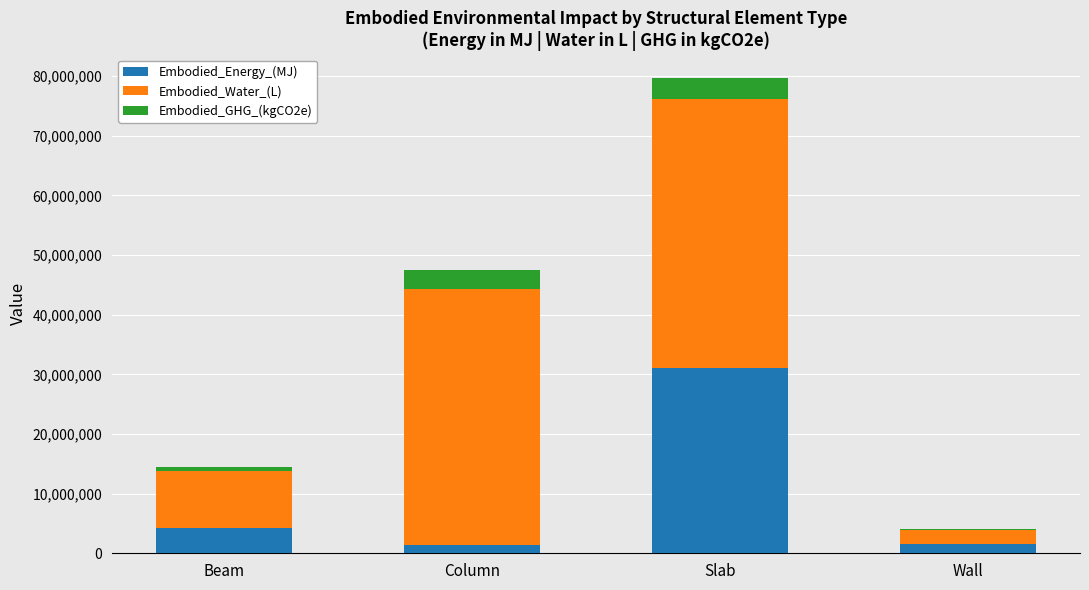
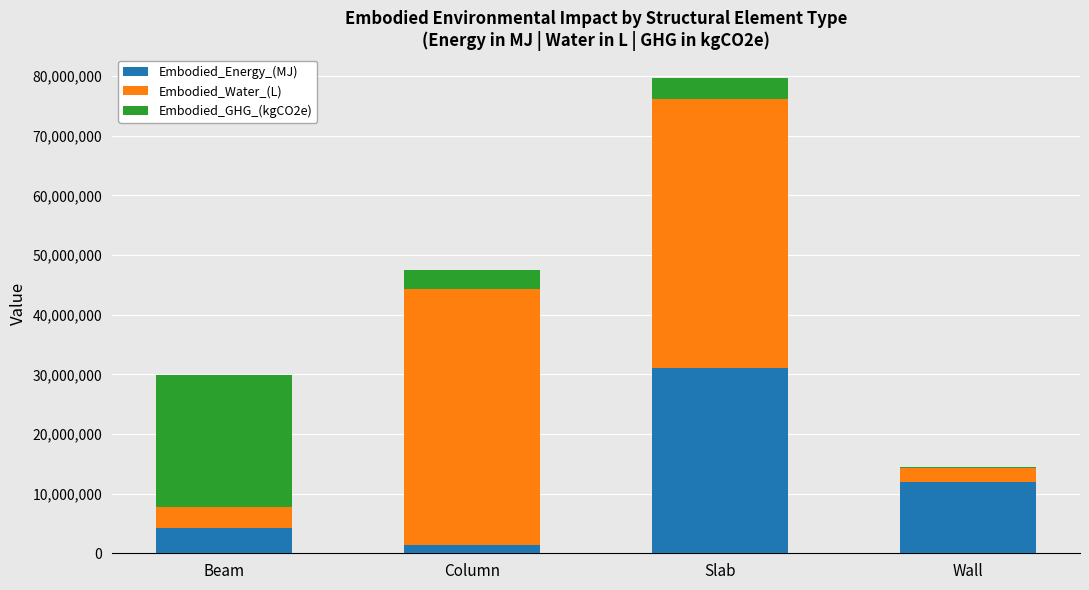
  {
    "Embodied_Energy_(MJ)": {
      "Beam": "4,000,000",
      "Column": "1,000,000",
      "Slab": "31,000,000",
-     "Wall": "2,000,000"
+     "Wall": "12,000,000"
    },
    "Embodied_Water_(L)": {
-     "Beam": "9,000,000",
+     "Beam": "3,000,000",
      "Column": "43,000,000",
      "Slab": "45,000,000",
      "Wall": "2,000,000"
    },
    "Embodied_GHG_(kgCO2e)": {
-     "Beam": "1,000,000",
+     "Beam": "22,000,000",
      "Column": "3,000,000",
      "Slab": "4,000,000"
    }
  }
